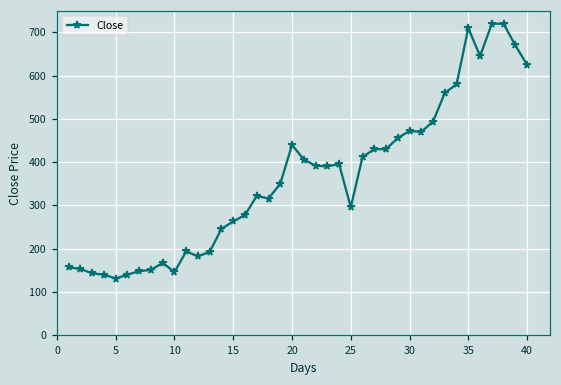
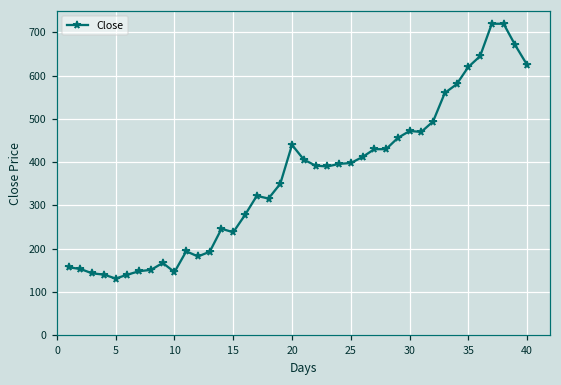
  {
    "5": 130,
    "10": 150,
-   "15": 260,
+   "15": 240,
    "20": 440,
-   "25": 300,
+   "25": 400,
    "30": 470,
-   "35": 710,
+   "35": 620,
    "40": 630
  }
